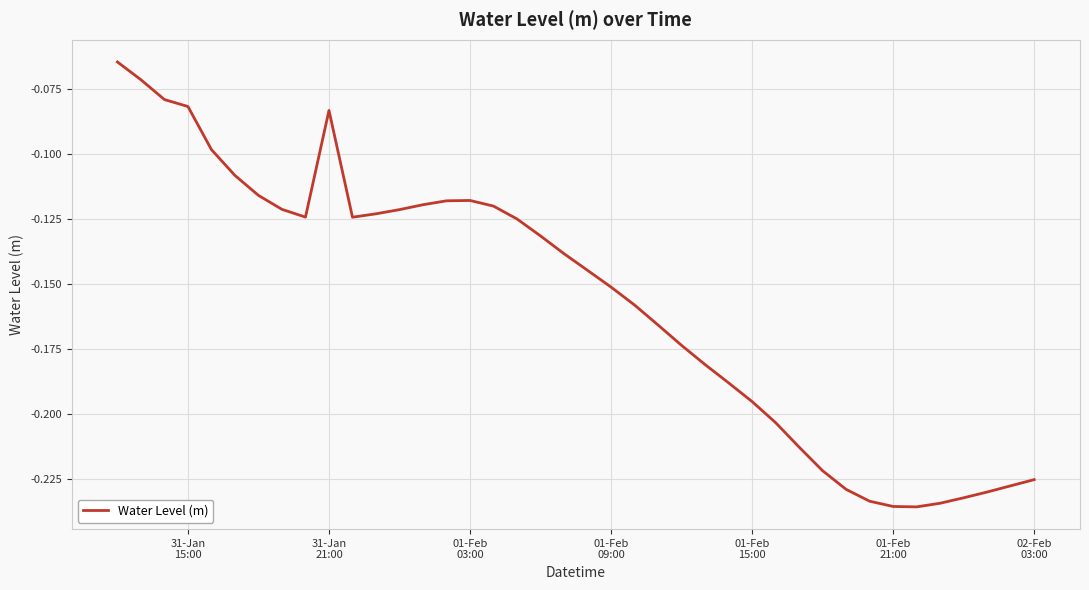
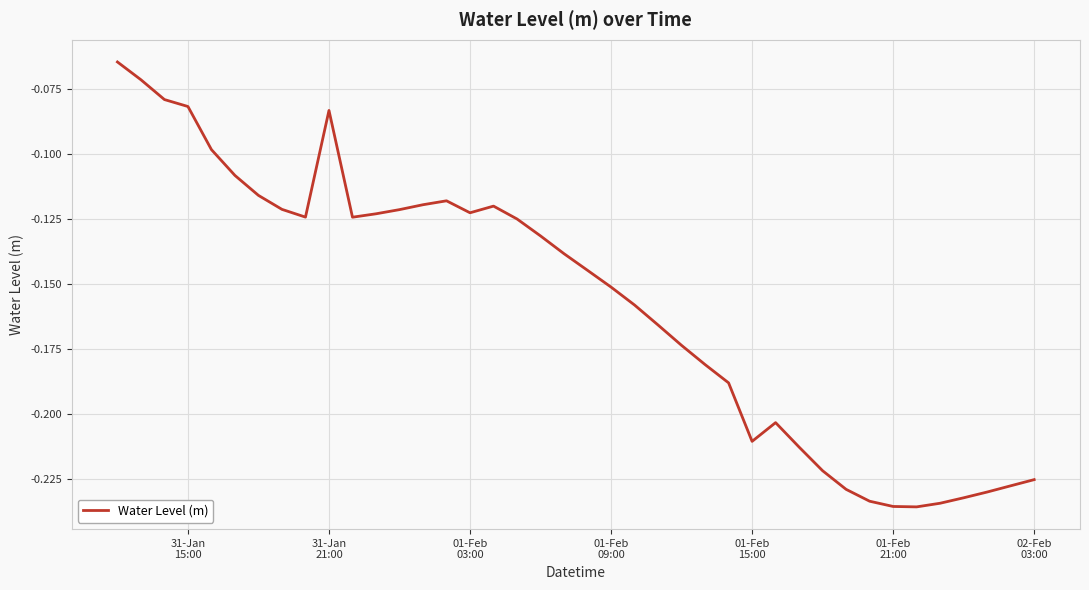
  {
    "31-Jan 15:00": -0.082,
    "31-Jan 21:00": -0.083,
-   "01-Feb 03:00": -0.118,
+   "01-Feb 03:00": -0.122,
    "01-Feb 09:00": -0.151,
-   "01-Feb 15:00": -0.195,
+   "01-Feb 15:00": -0.210,
    "01-Feb 21:00": -0.236,
    "02-Feb 03:00": -0.225
  }
